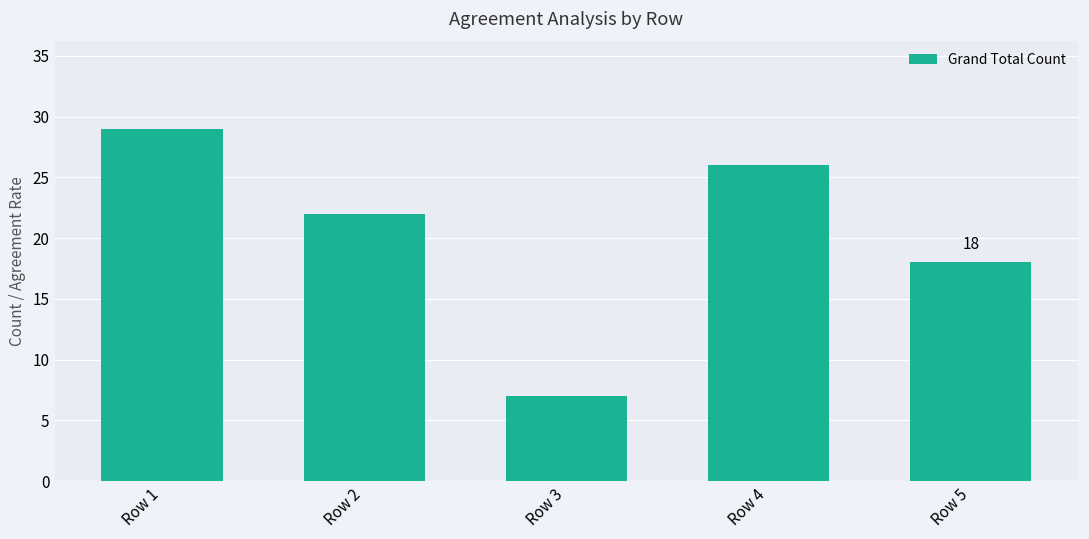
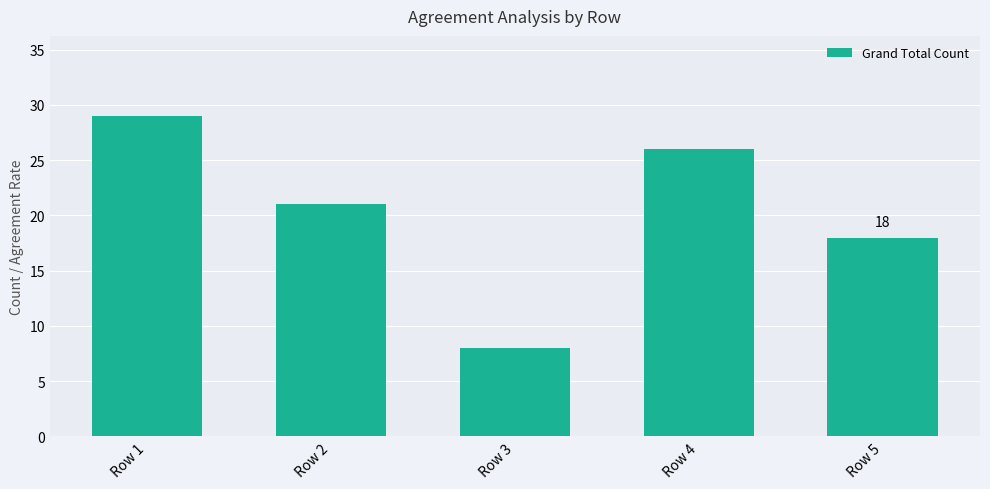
  {
    "Row 1": 29,
-   "Row 2": 22,
-   "Row 3": 7,
+   "Row 2": 21,
+   "Row 3": 8,
    "Row 4": 26
  }
